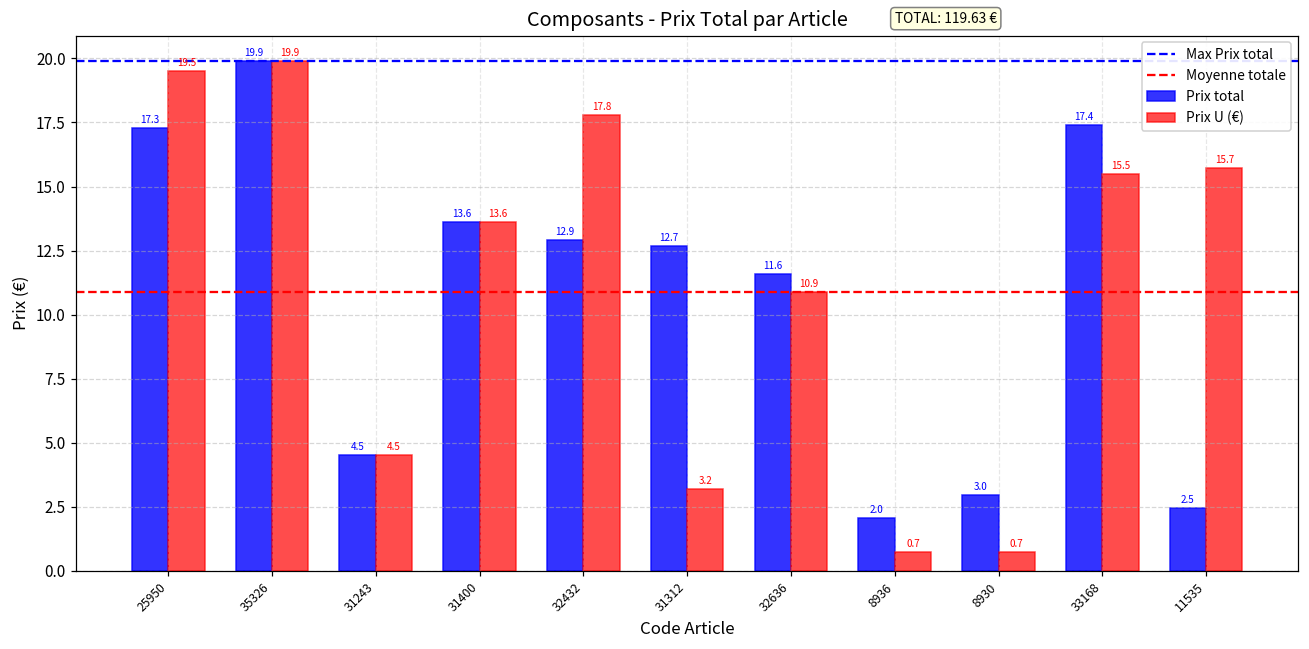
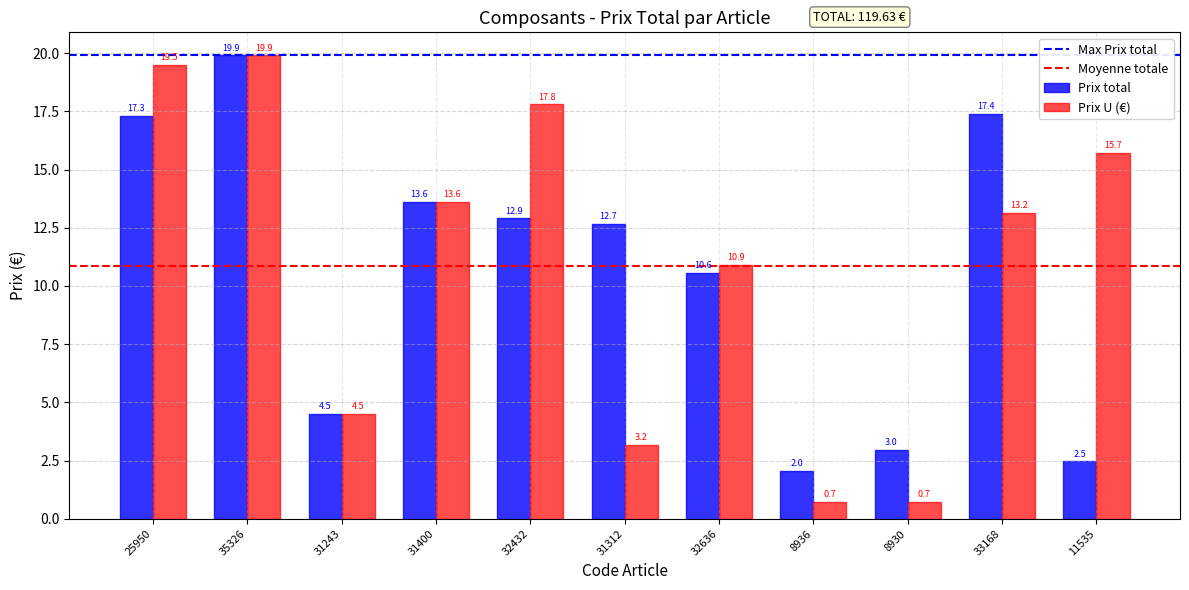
  {
    "Prix total": {
      "25950": 17.3,
      "35326": 19.9,
      "31243": 4.5,
      "31400": 13.6,
      "32432": 12.9,
      "31312": 12.7,
-     "32636": 11.6,
+     "32636": 10.6,
      "8936": 2.0,
      "8930": 3.0,
      "33168": 17.4,
      "11535": 2.5
    },
    "Prix U (€)": {
      "25950": 19.5,
      "35326": 19.9,
      "31243": 4.5,
      "31400": 13.6,
      "32432": 17.8,
      "31312": 3.2,
      "32636": 10.9,
      "8936": 0.7,
      "8930": 0.7,
-     "33168": 15.5,
+     "33168": 13.2,
      "11535": 15.7
    }
  }
